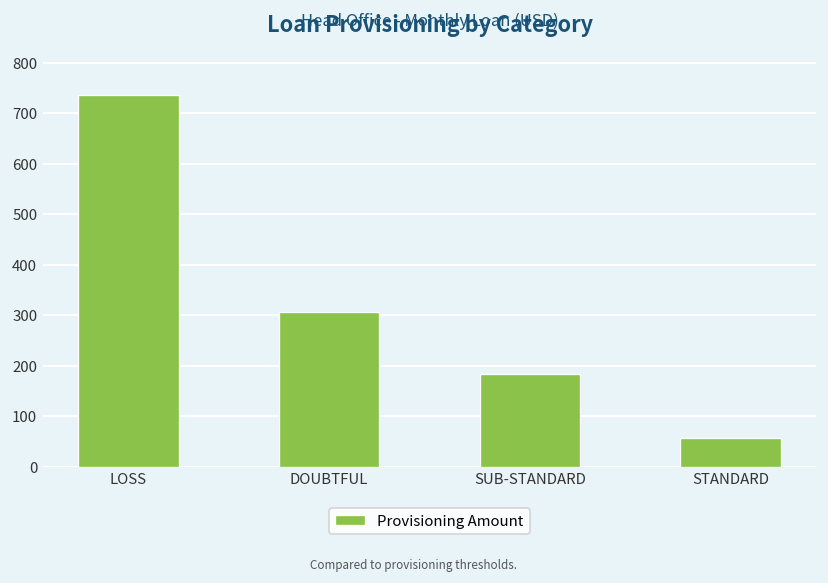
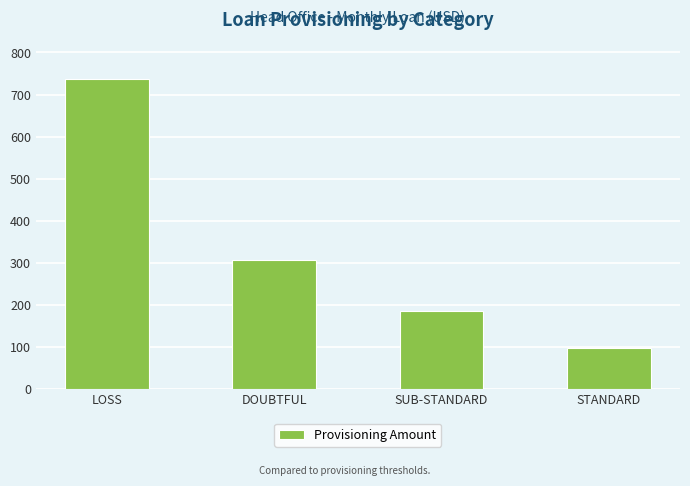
  {
    "LOSS": 740,
    "DOUBTFUL": 310,
    "SUB-STANDARD": 180,
-   "STANDARD": 60
+   "STANDARD": 100
  }
